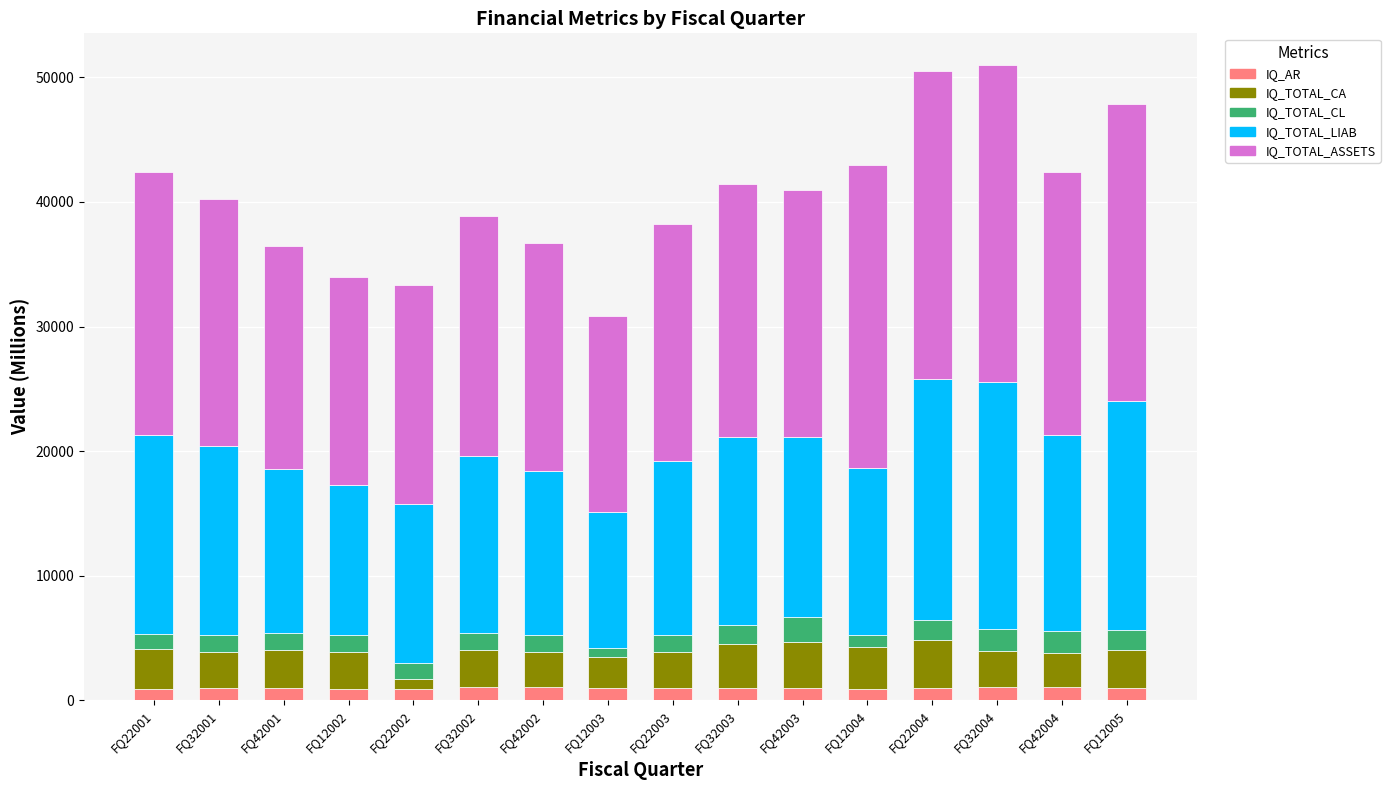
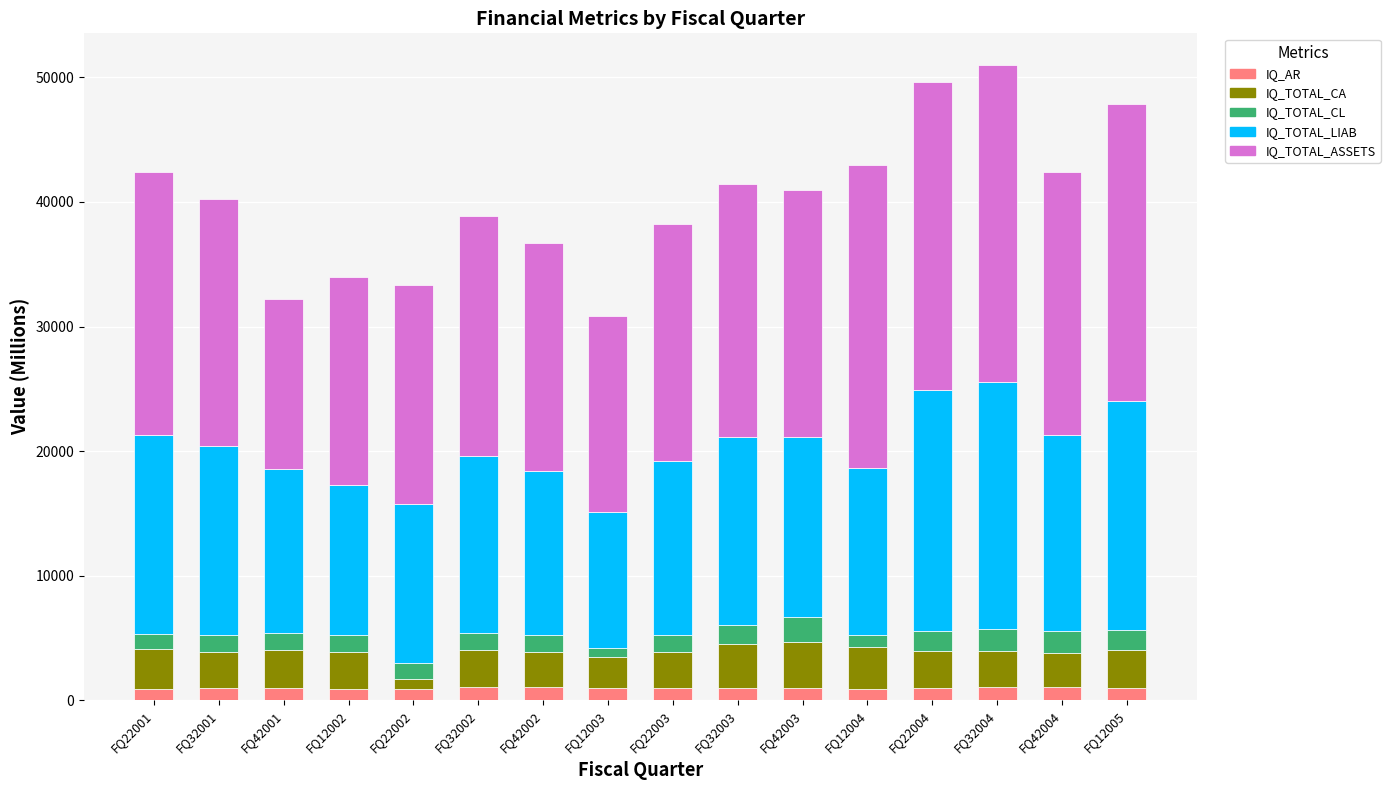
  {
    "IQ_AR": {
      "FQ22001": 900,
      "FQ32001": 1000,
      "FQ42001": 1000,
      "FQ12002": 900,
      "FQ22002": 900,
      "FQ32002": 1100,
      "FQ42002": 1000,
      "FQ12003": 1000,
      "FQ22003": 1000,
      "FQ32003": 1000,
      "FQ42003": 1000,
      "FQ12004": 900,
      "FQ22004": 1000,
      "FQ32004": 1100,
      "FQ42004": 1100,
      "FQ12005": 1000
    },
    "IQ_TOTAL_CA": {
      "FQ22001": 3200,
      "FQ32001": 2900,
      "FQ42001": 3100,
      "FQ12002": 2900,
      "FQ22002": 800,
      "FQ32002": 3000,
      "FQ42002": 2800,
      "FQ12003": 2500,
      "FQ22003": 2900,
      "FQ32003": 3500,
      "FQ42003": 3700,
      "FQ12004": 3300,
-     "FQ22004": 3800,
+     "FQ22004": 2900,
      "FQ32004": 2800,
      "FQ42004": 2800,
      "FQ12005": 3000
    },
    "IQ_TOTAL_CL": {
      "FQ22001": 1200,
      "FQ32001": 1300,
      "FQ42001": 1300,
      "FQ12002": 1300,
      "FQ22002": 1300,
      "FQ32002": 1400,
      "FQ42002": 1400,
      "FQ12003": 700,
      "FQ22003": 1300,
      "FQ32003": 1500,
      "FQ42003": 2000,
      "FQ12004": 1000,
      "FQ22004": 1700,
      "FQ32004": 1800,
      "FQ42004": 1800,
      "FQ12005": 1700
    },
    "IQ_TOTAL_LIAB": {
      "FQ22001": 16000,
      "FQ32001": 15200,
      "FQ42001": 13200,
      "FQ12002": 12100,
      "FQ22002": 12800,
      "FQ32002": 14200,
      "FQ42002": 13200,
      "FQ12003": 10900,
      "FQ22003": 14000,
      "FQ32003": 15100,
      "FQ42003": 14500,
      "FQ12004": 13400,
      "FQ22004": 19300,
      "FQ32004": 19800,
      "FQ42004": 15700,
      "FQ12005": 18400
    },
    "IQ_TOTAL_ASSETS": {
      "FQ22001": 21100,
      "FQ32001": 19800,
-     "FQ42001": 17900,
+     "FQ42001": 13600,
      "FQ12002": 16700,
      "FQ22002": 17600,
      "FQ32002": 19200,
      "FQ42002": 18300,
      "FQ12003": 15700,
      "FQ22003": 19000,
      "FQ32003": 20300,
      "FQ42003": 19800,
      "FQ12004": 24300,
      "FQ22004": 24700,
      "FQ32004": 25400,
      "FQ42004": 21100,
      "FQ12005": 23800
    }
  }
